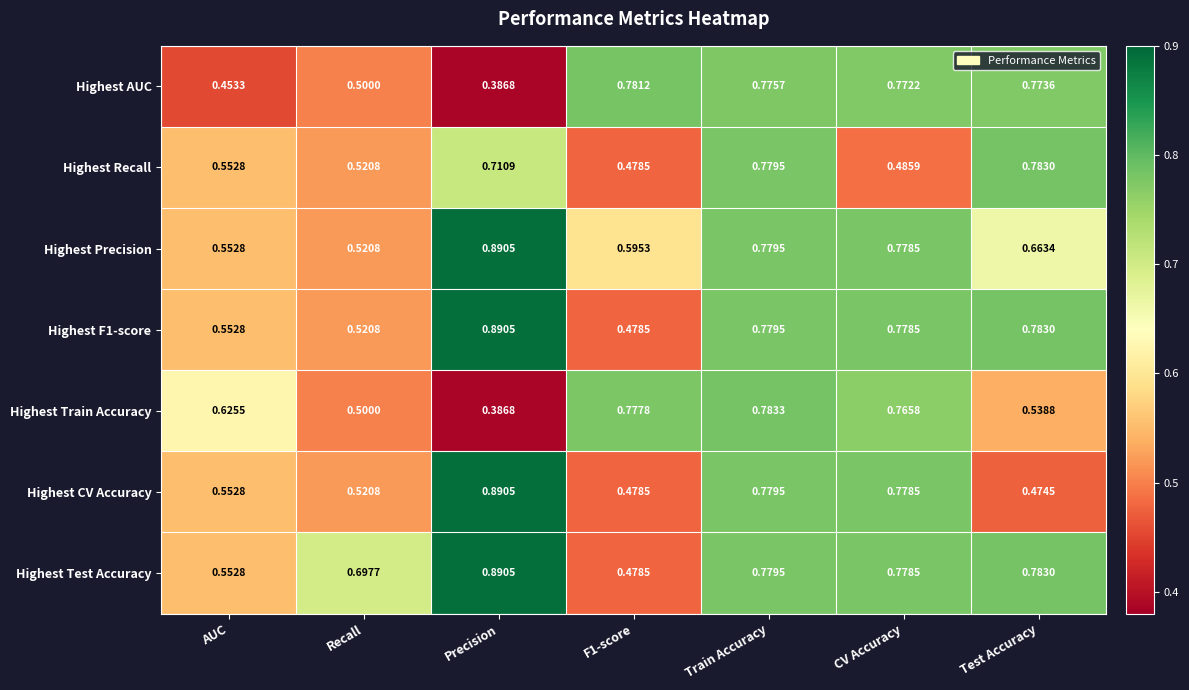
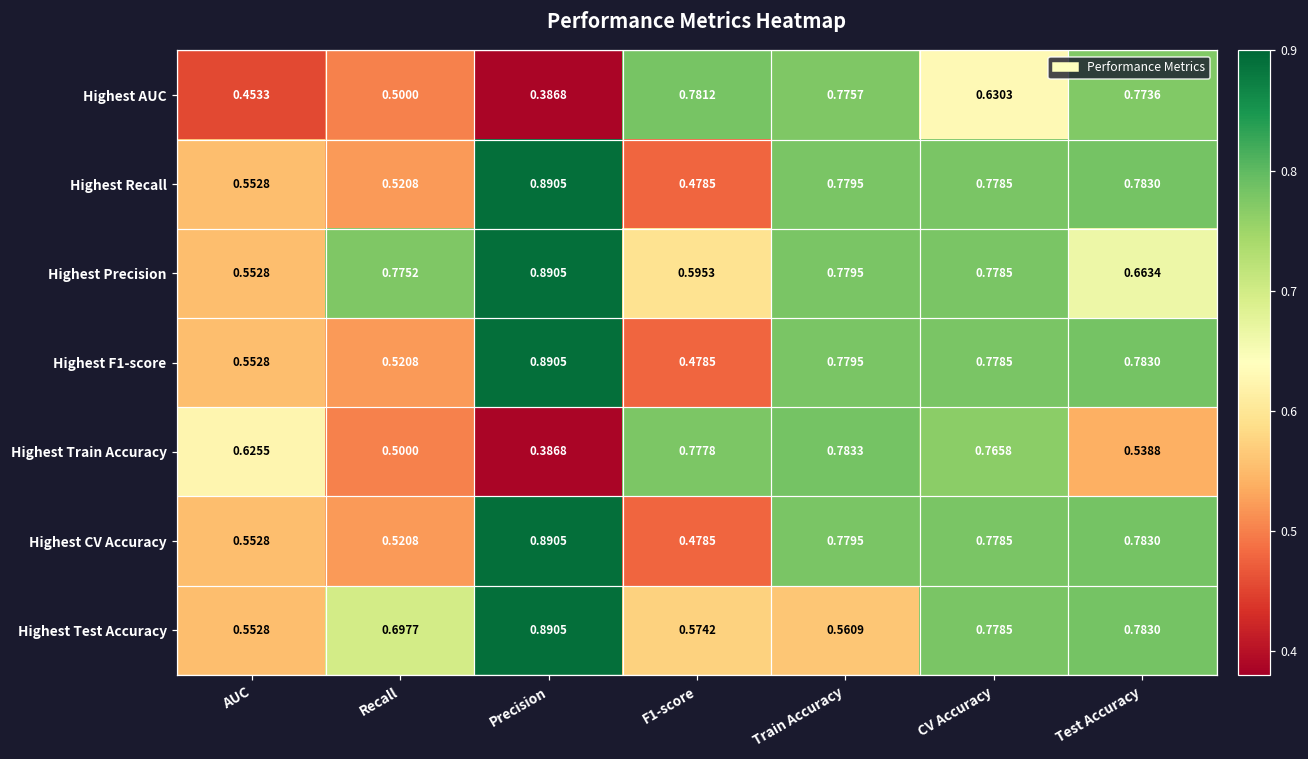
  {
    "Highest AUC": {
      "AUC": 0.4533,
      "Recall": 0.5000,
      "Precision": 0.3868,
      "F1-score": 0.7812,
      "Train Accuracy": 0.7757,
-     "CV Accuracy": 0.7722,
+     "CV Accuracy": 0.6303,
      "Test Accuracy": 0.7736
    },
    "Highest Recall": {
      "AUC": 0.5528,
      "Recall": 0.5208,
-     "Precision": 0.7109,
+     "Precision": 0.8905,
      "F1-score": 0.4785,
      "Train Accuracy": 0.7795,
-     "CV Accuracy": 0.4859,
+     "CV Accuracy": 0.7785,
      "Test Accuracy": 0.7830
    },
    "Highest Precision": {
      "AUC": 0.5528,
-     "Recall": 0.5208,
+     "Recall": 0.7752,
      "Precision": 0.8905,
      "F1-score": 0.5953,
      "Train Accuracy": 0.7795,
      "CV Accuracy": 0.7785,
      "Test Accuracy": 0.6634
    },
    "Highest F1-score": {
      "AUC": 0.5528,
      "Recall": 0.5208,
      "Precision": 0.8905,
      "F1-score": 0.4785,
      "Train Accuracy": 0.7795,
      "CV Accuracy": 0.7785,
      "Test Accuracy": 0.7830
    },
    "Highest Train Accuracy": {
      "AUC": 0.6255,
      "Recall": 0.5000,
      "Precision": 0.3868,
      "F1-score": 0.7778,
      "Train Accuracy": 0.7833,
      "CV Accuracy": 0.7658,
      "Test Accuracy": 0.5388
    },
    "Highest CV Accuracy": {
      "AUC": 0.5528,
      "Recall": 0.5208,
      "Precision": 0.8905,
      "F1-score": 0.4785,
      "Train Accuracy": 0.7795,
      "CV Accuracy": 0.7785,
-     "Test Accuracy": 0.4745
+     "Test Accuracy": 0.7830
    },
    "Highest Test Accuracy": {
      "AUC": 0.5528,
      "Recall": 0.6977,
      "Precision": 0.8905,
-     "F1-score": 0.4785,
-     "Train Accuracy": 0.7795,
+     "F1-score": 0.5742,
+     "Train Accuracy": 0.5609,
      "CV Accuracy": 0.7785,
      "Test Accuracy": 0.7830
    }
  }
